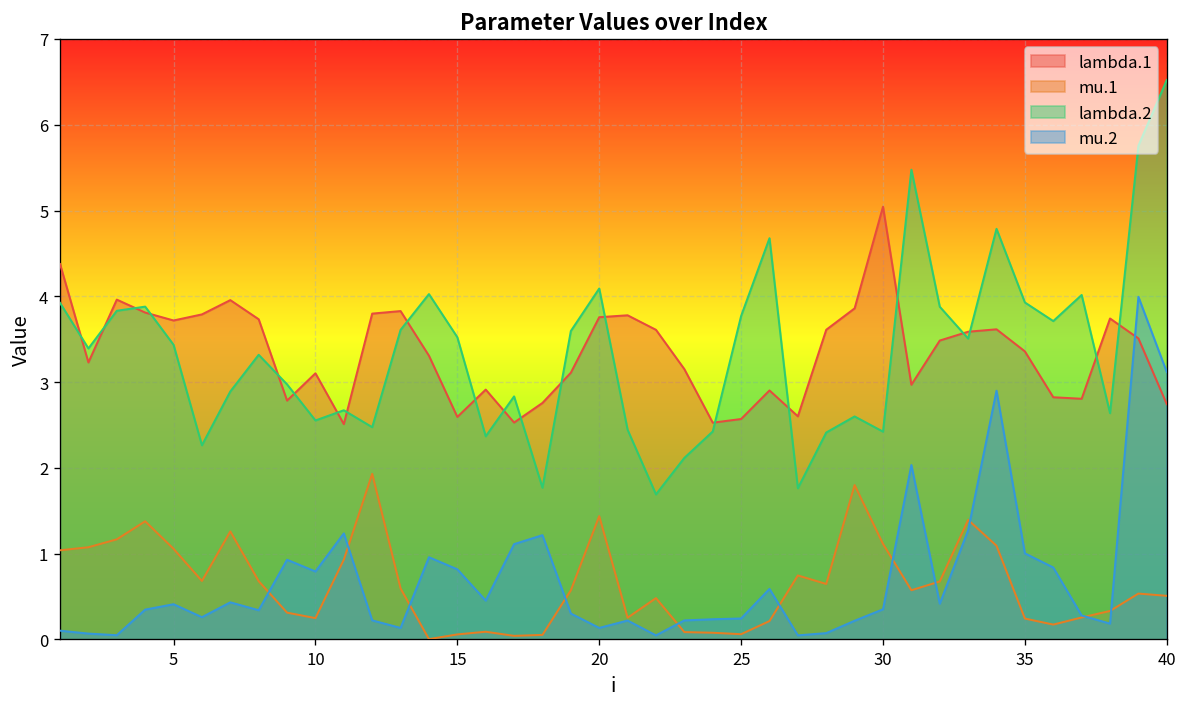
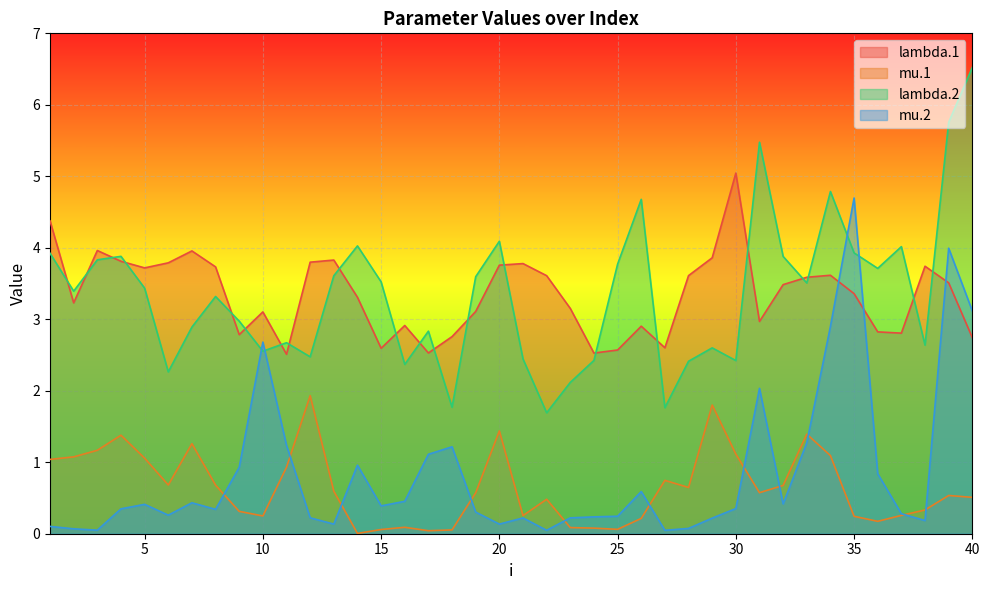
  {
    "lambda.2": {
      "5": 3.4,
      "10": 2.6,
      "15": 3.5,
      "20": 4.1,
      "25": 3.8,
      "30": 2.4,
      "35": 3.9,
      "40": 6.5
    },
    "mu.2": {
      "5": 0.4,
-     "10": 0.8,
-     "15": 0.8,
+     "10": 2.7,
+     "15": 0.4,
      "20": 0.1,
      "25": 0.2,
      "30": 0.4,
-     "35": 1.0,
+     "35": 4.7,
      "40": 3.1
    }
  }
